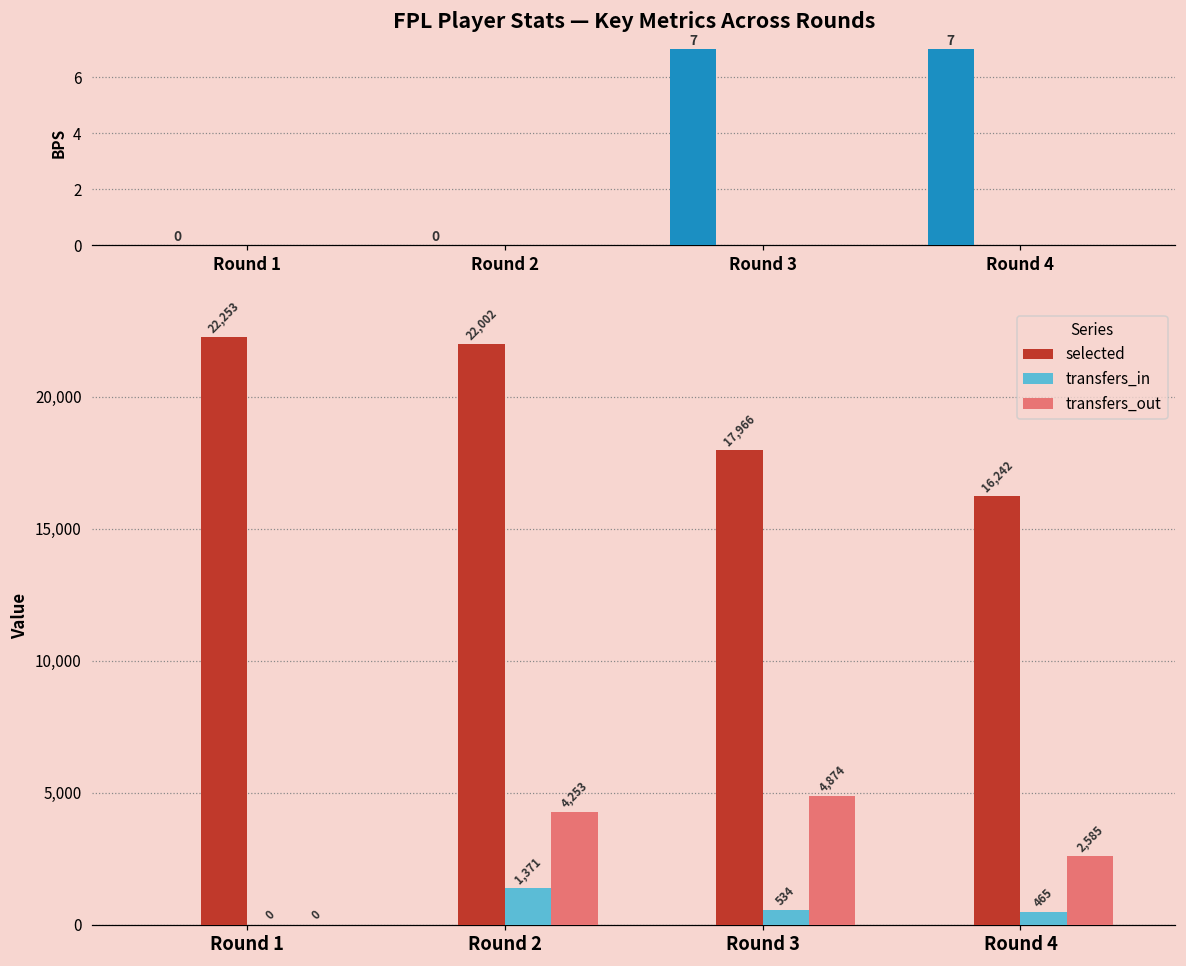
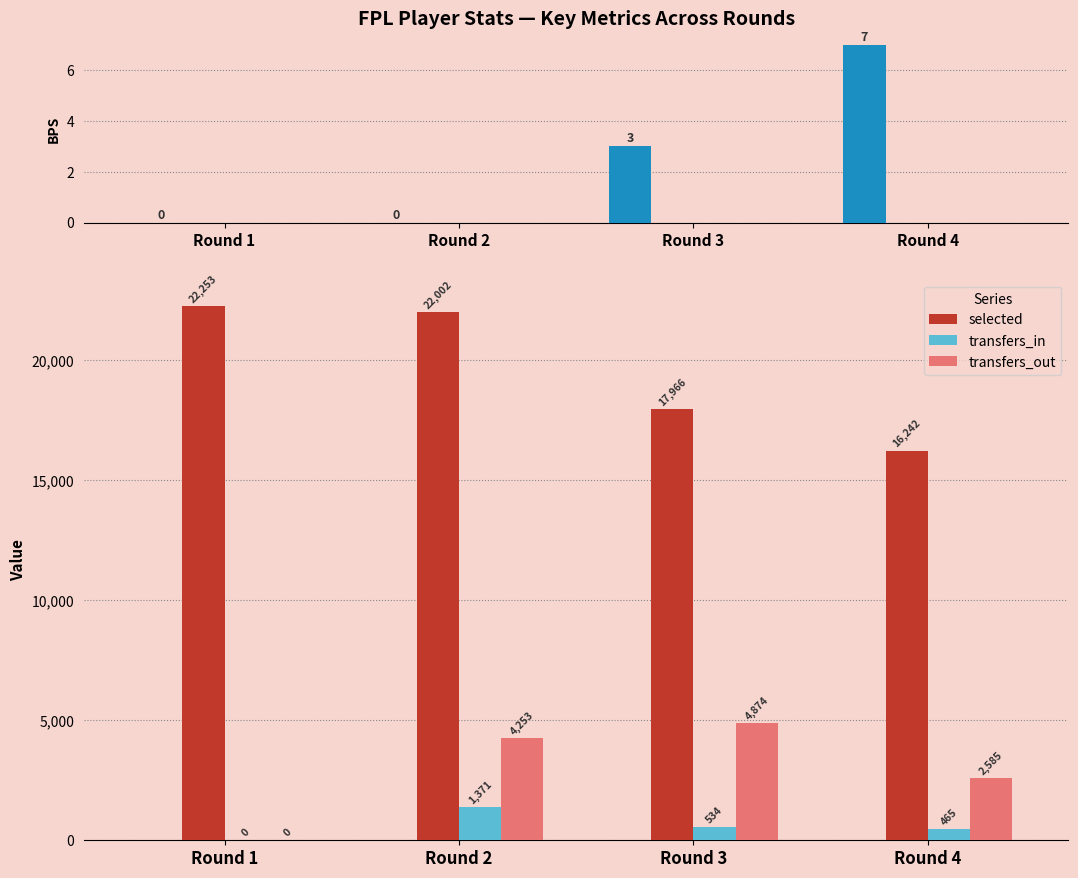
  {
    "FPL Player Stats — Key Metrics Across Rounds": {
      "Round 1": 0,
      "Round 2": 0,
-     "Round 3": 7,
+     "Round 3": 3,
      "Round 4": 7
    }
  }
